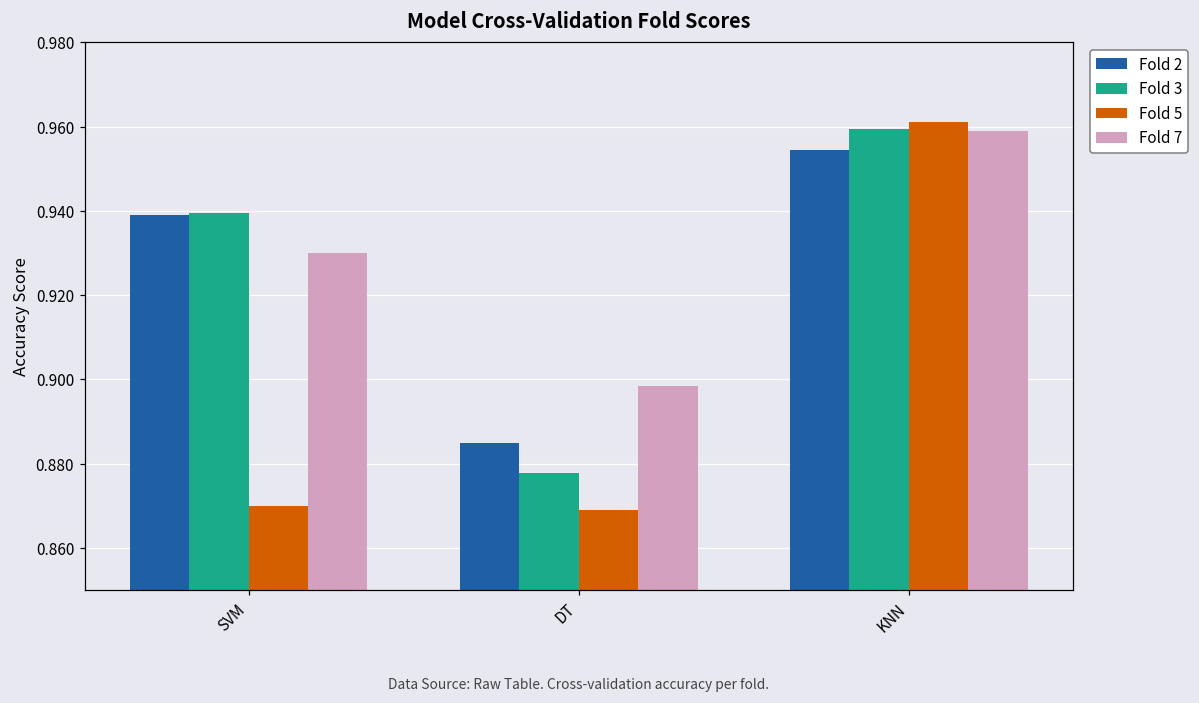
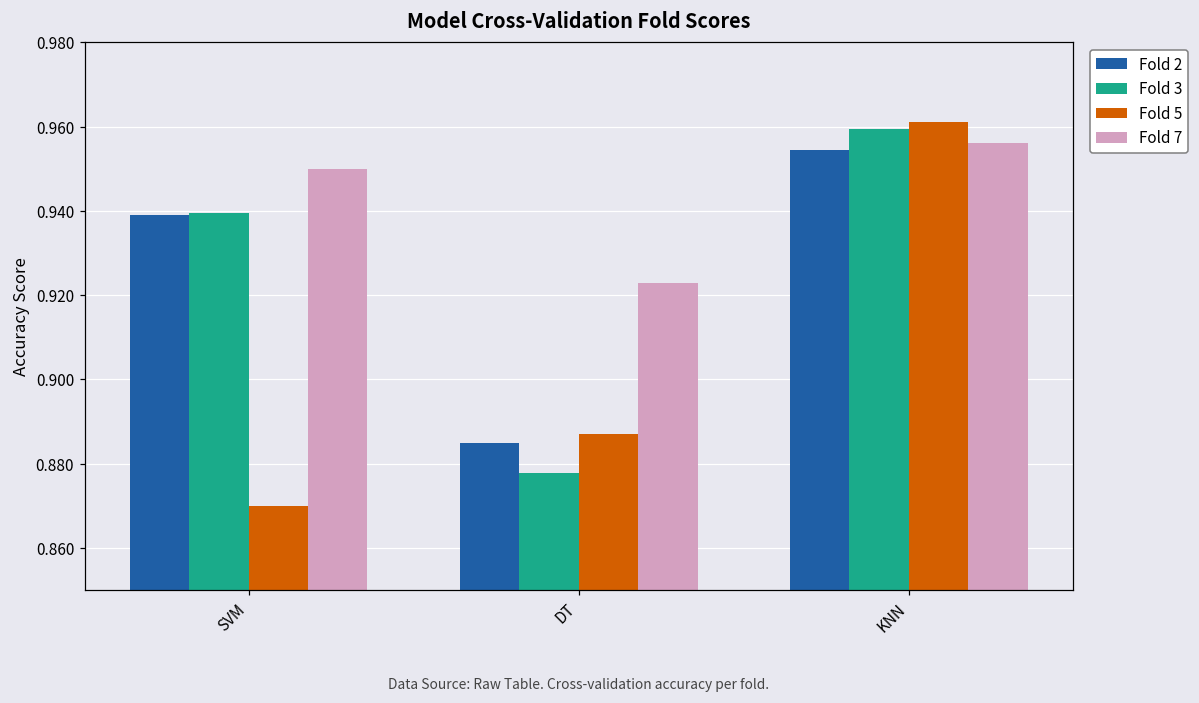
  {
    "Fold 2": {
      "SVM": 0.939,
      "DT": 0.885,
      "KNN": 0.955
    },
    "Fold 3": {
      "SVM": 0.940,
      "DT": 0.878,
      "KNN": 0.960
    },
    "Fold 5": {
      "SVM": 0.870,
-     "DT": 0.869,
+     "DT": 0.887,
      "KNN": 0.961
    },
    "Fold 7": {
-     "SVM": 0.93,
-     "DT": 0.899,
-     "KNN": 0.959
+     "SVM": 0.95,
+     "DT": 0.923,
+     "KNN": 0.956
    }
  }
